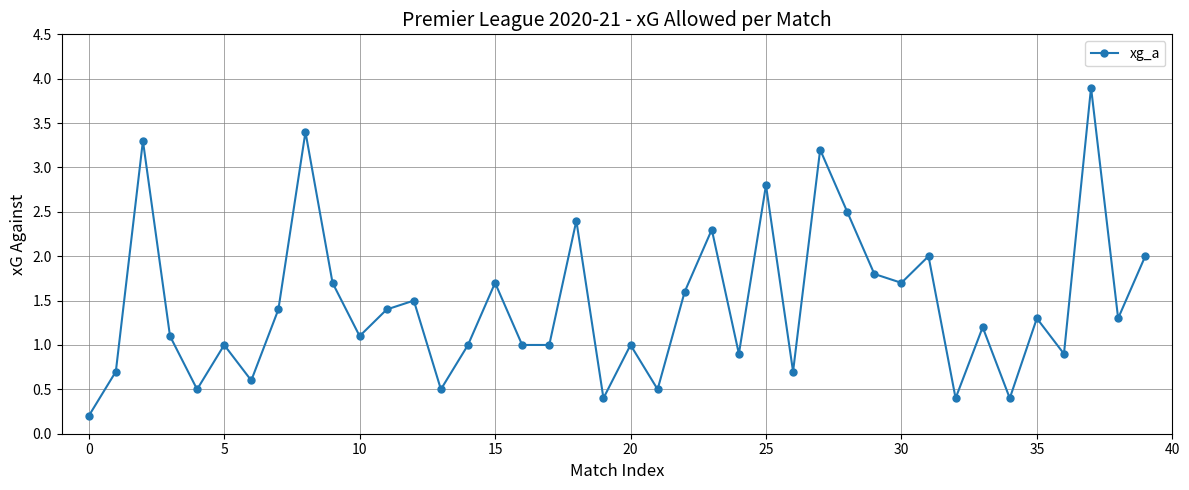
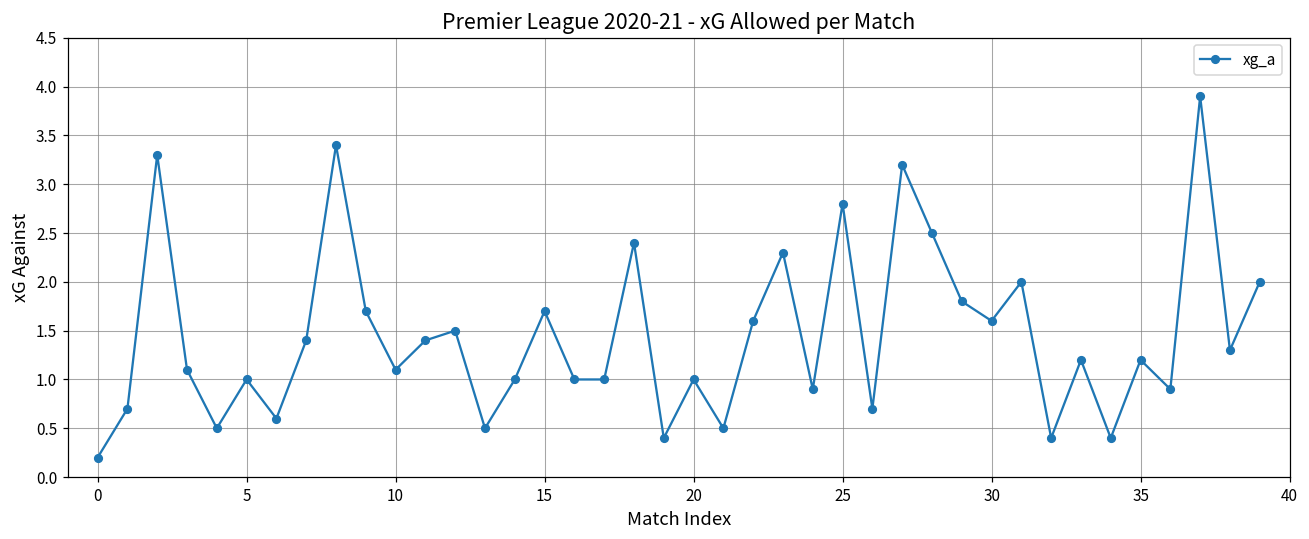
  {
    "0": 0.2,
    "5": 1.0,
    "10": 1.1,
    "15": 1.7,
    "20": 1.0,
    "25": 2.8,
-   "30": 1.7,
-   "35": 1.3
+   "30": 1.6,
+   "35": 1.2
  }
